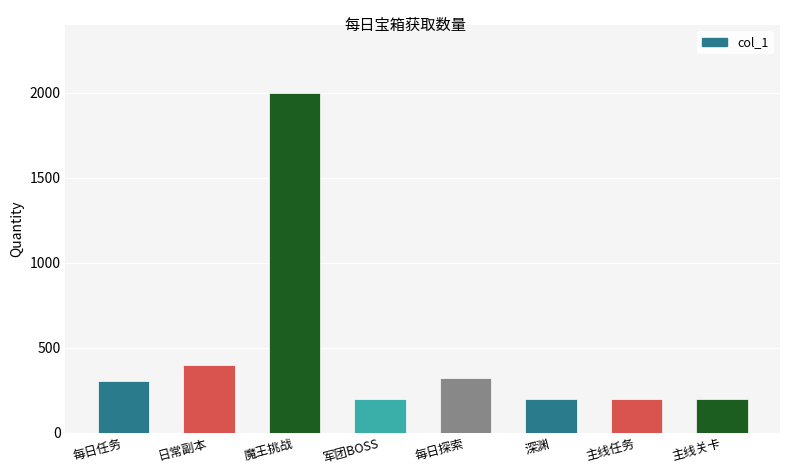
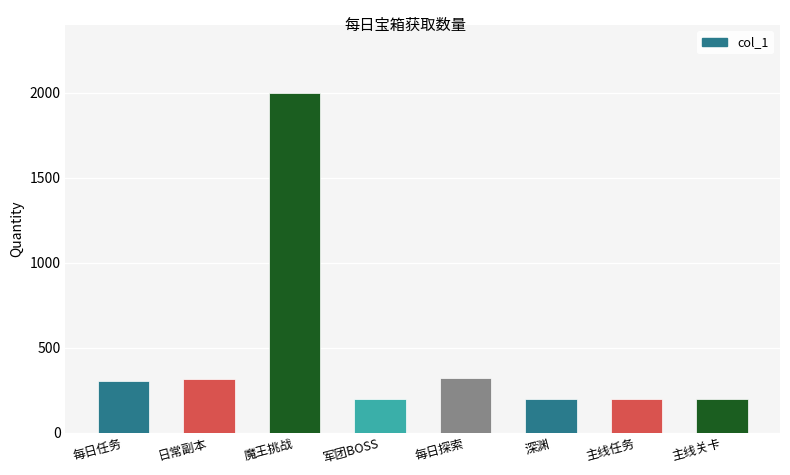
  {
    "每日任务": 300,
-   "日常副本": 400,
+   "日常副本": 320,
    "魔王挑战": 2000,
    "军团BOSS": 200,
    "每日探索": 320,
    "深渊": 200,
    "主线任务": 200,
    "主线关卡": 200
  }
